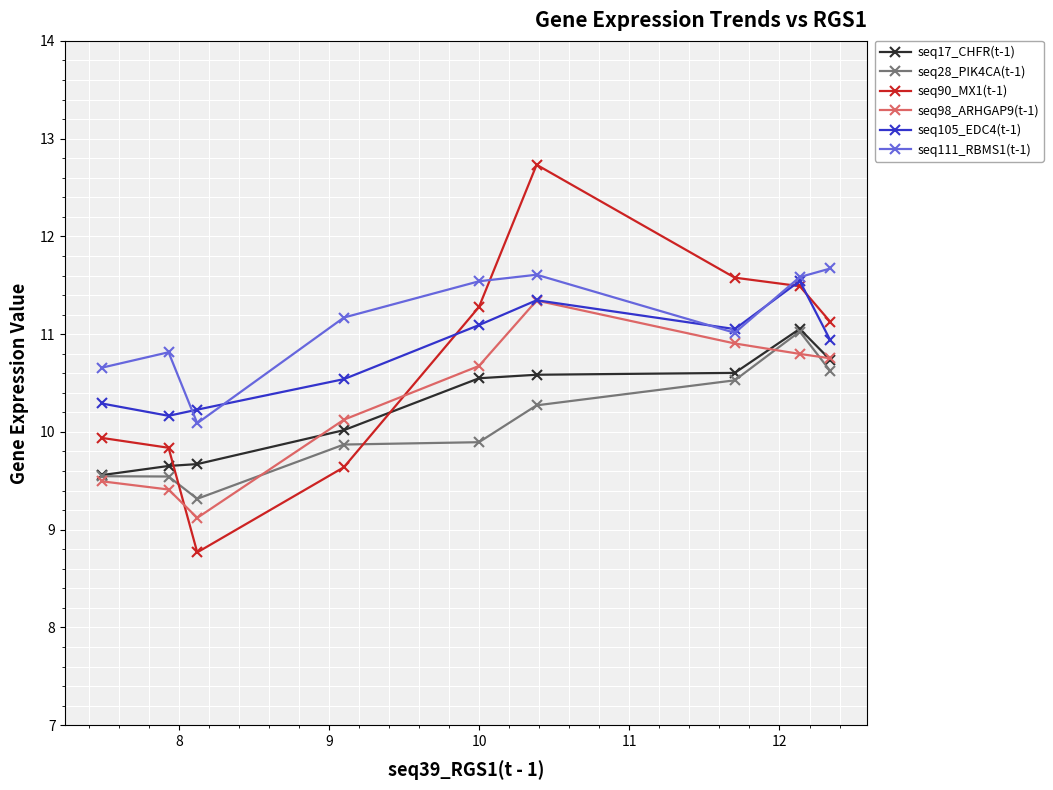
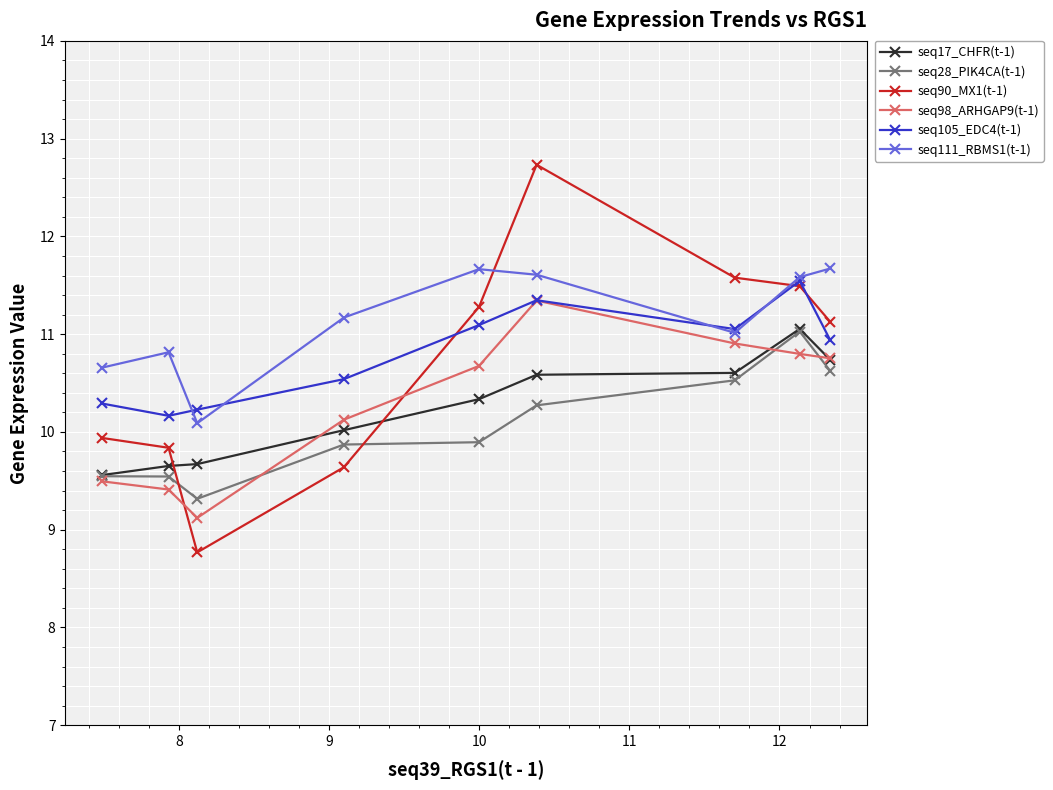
  {
    "seq17_CHFR(t-1)": {
-     "10": 10.5
+     "10": 10.3
    },
    "seq28_PIK4CA(t-1)": {
      "10": 9.9
    },
    "seq90_MX1(t-1)": {
      "10": 11.3
    },
    "seq98_ARHGAP9(t-1)": {
      "10": 10.7
    },
    "seq105_EDC4(t-1)": {
      "10": 11.1
    },
    "seq111_RBMS1(t-1)": {
-     "10": 11.5
+     "10": 11.7
    }
  }
